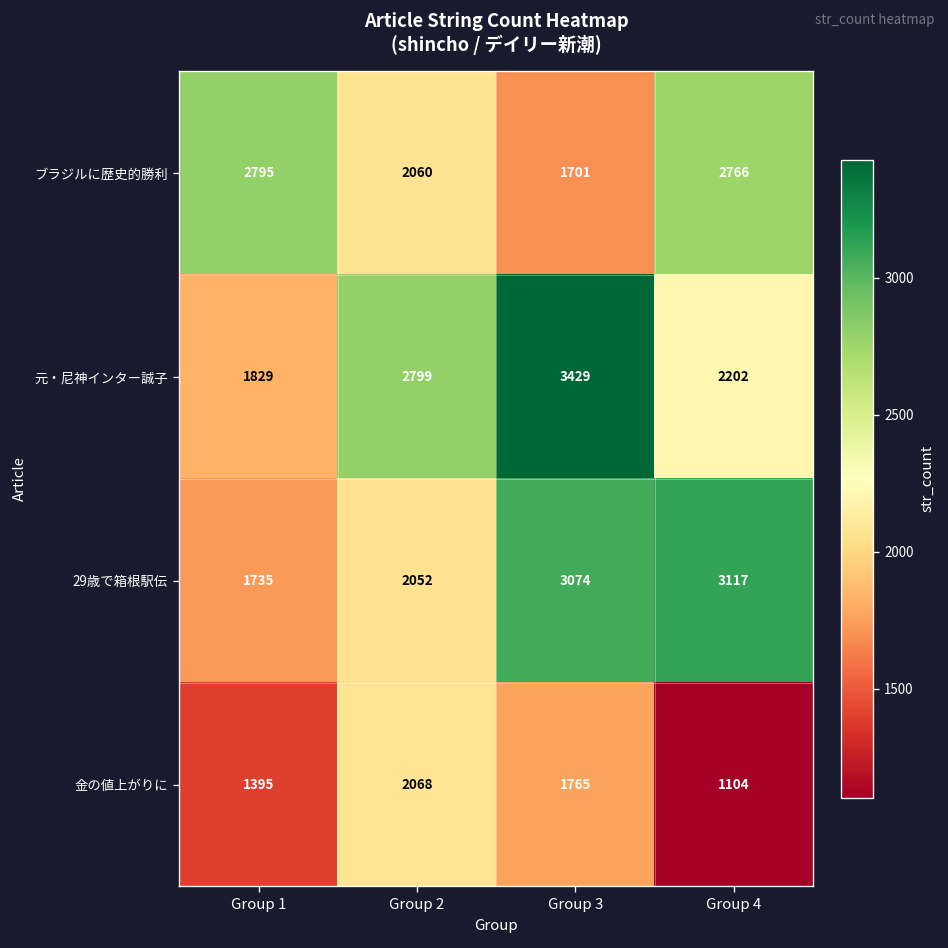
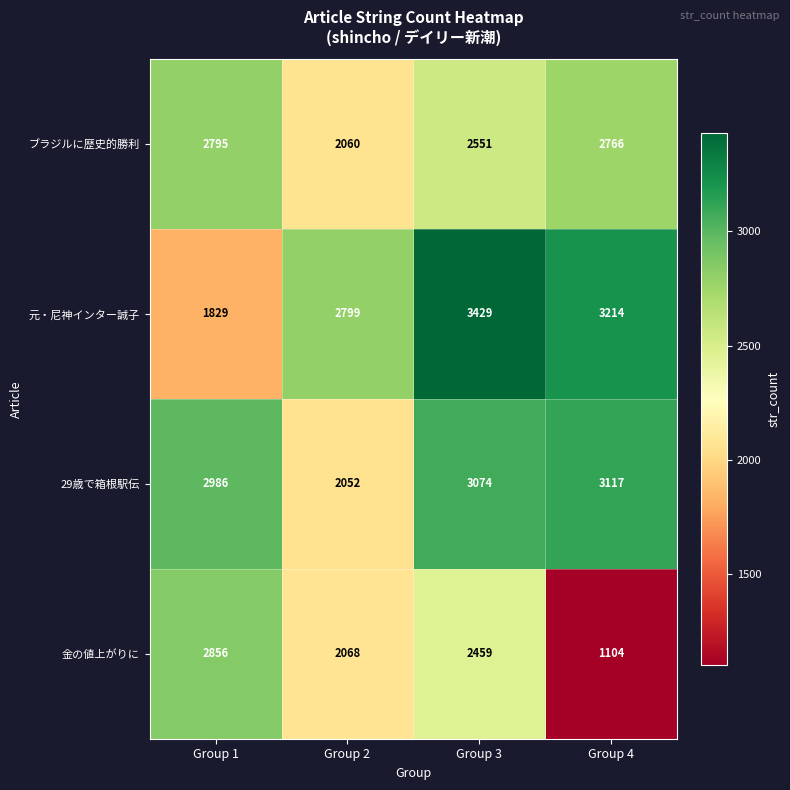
  {
    "ブラジルに歴史的勝利": {
      "Group 1": 2795,
      "Group 2": 2060,
-     "Group 3": 1701,
+     "Group 3": 2551,
      "Group 4": 2766
    },
    "元・尼神インター誠子": {
      "Group 1": 1829,
      "Group 2": 2799,
      "Group 3": 3429,
-     "Group 4": 2202
+     "Group 4": 3214
    },
    "29歳で箱根駅伝": {
-     "Group 1": 1735,
+     "Group 1": 2986,
      "Group 2": 2052,
      "Group 3": 3074,
      "Group 4": 3117
    },
    "金の値上がりに": {
-     "Group 1": 1395,
+     "Group 1": 2856,
      "Group 2": 2068,
-     "Group 3": 1765,
+     "Group 3": 2459,
      "Group 4": 1104
    }
  }
